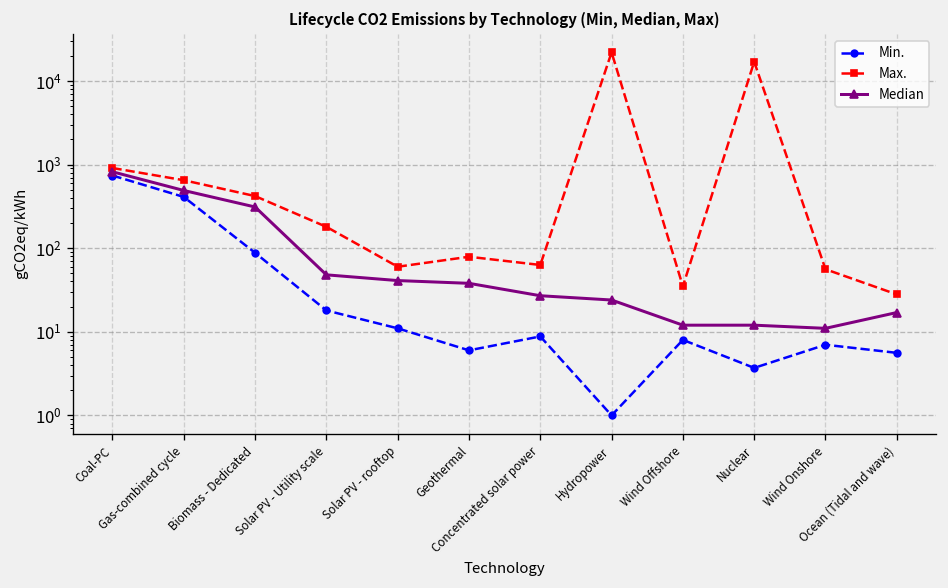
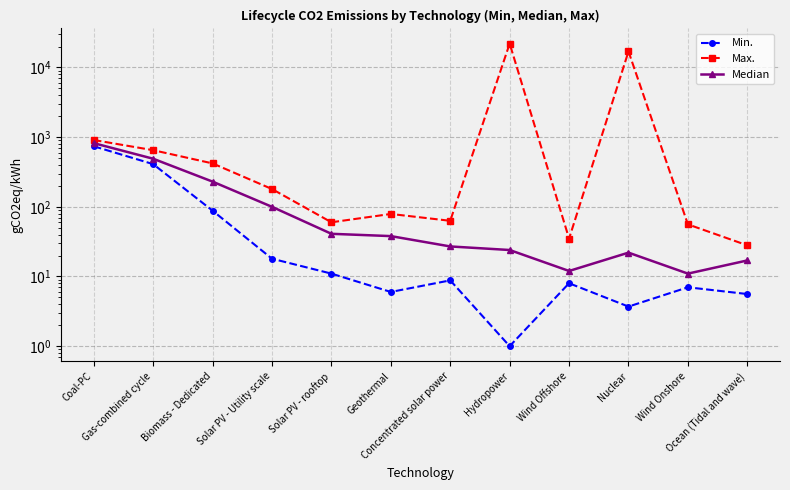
  {
    "Min.": {
      "Coal-PC": 700,
      "Gas-combined cycle": 400,
      "Biomass - Dedicated": 90,
      "Solar PV - Utility scale": 18,
      "Solar PV - rooftop": 11,
      "Geothermal": 6,
      "Concentrated solar power": 9,
      "Hydropower": 1,
      "Wind Offshore": 8,
      "Nuclear": 4,
      "Wind Onshore": 7,
      "Ocean (Tidal and wave)": 6
    },
    "Max.": {
      "Coal-PC": 900,
      "Gas-combined cycle": 700,
      "Biomass - Dedicated": 400,
      "Solar PV - Utility scale": 180,
      "Solar PV - rooftop": 60,
      "Geothermal": 80,
      "Concentrated solar power": 60,
      "Hydropower": 22000,
      "Wind Offshore": 40,
      "Nuclear": 17000,
      "Wind Onshore": 60,
      "Ocean (Tidal and wave)": 28
    },
    "Median": {
      "Coal-PC": 800,
      "Gas-combined cycle": 500,
-     "Biomass - Dedicated": 300,
-     "Solar PV - Utility scale": 50,
+     "Biomass - Dedicated": 230,
+     "Solar PV - Utility scale": 100,
      "Solar PV - rooftop": 40,
      "Geothermal": 40,
      "Concentrated solar power": 27,
      "Hydropower": 24,
      "Wind Offshore": 12,
-     "Nuclear": 12,
+     "Nuclear": 22,
      "Wind Onshore": 11,
      "Ocean (Tidal and wave)": 17
    }
  }
